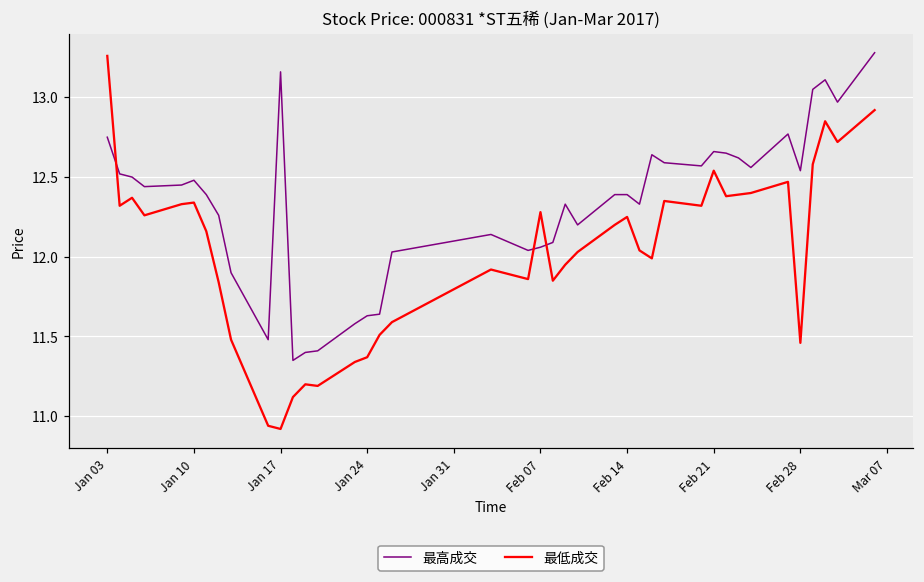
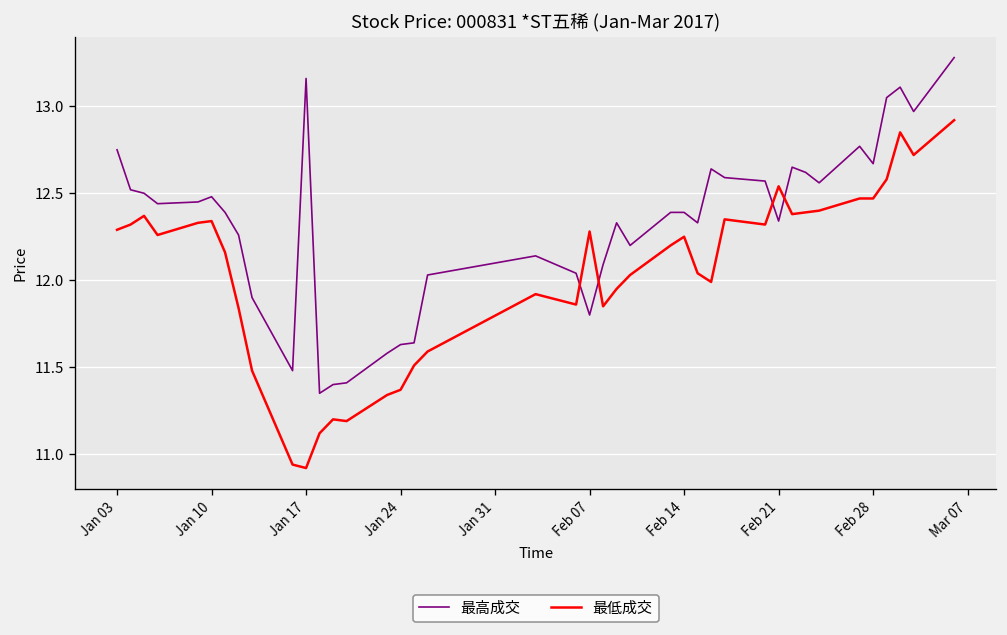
  {
    "最高成交": {
      "Jan 03": 12.75,
      "Jan 10": 12.48,
      "Jan 17": 13.16,
      "Jan 24": 11.63,
-     "Feb 07": 12.06,
+     "Feb 07": 11.80,
      "Feb 14": 12.39,
-     "Feb 21": 12.66,
-     "Feb 28": 12.54
+     "Feb 21": 12.34,
+     "Feb 28": 12.67
    },
    "最低成交": {
-     "Jan 03": 13.26,
+     "Jan 03": 12.29,
      "Jan 10": 12.34,
      "Jan 17": 10.92,
      "Jan 24": 11.37,
      "Feb 07": 12.28,
      "Feb 14": 12.25,
      "Feb 21": 12.54,
-     "Feb 28": 11.46
+     "Feb 28": 12.47
    }
  }
